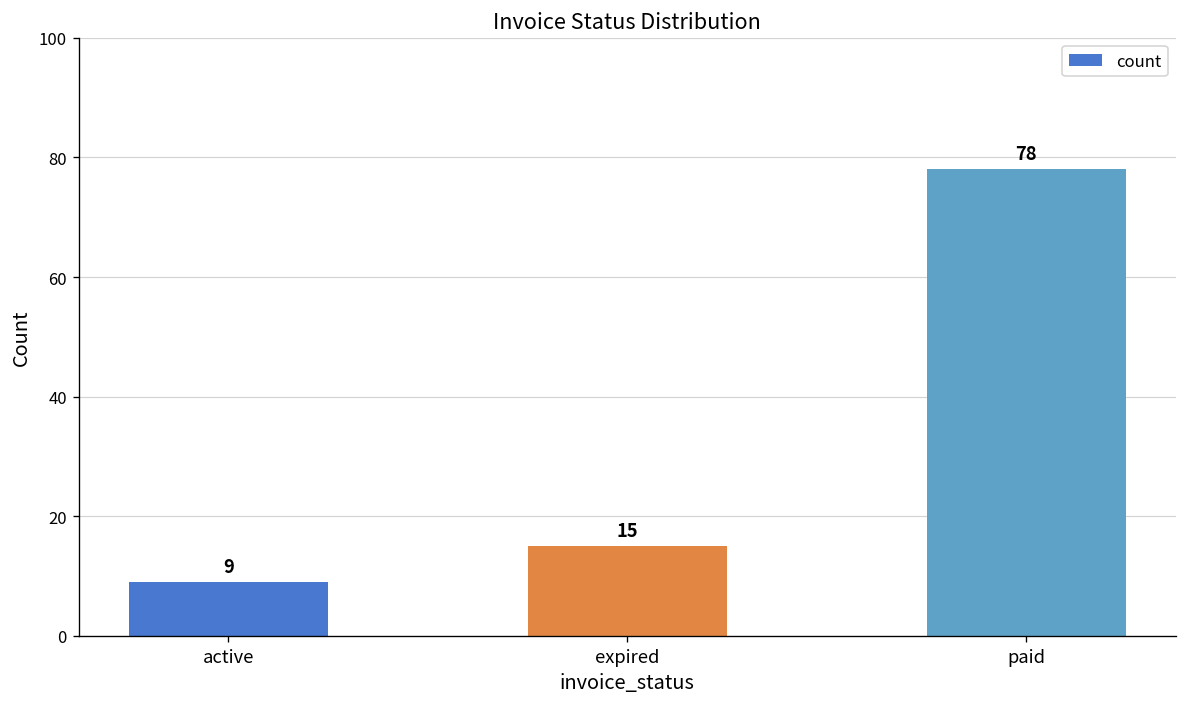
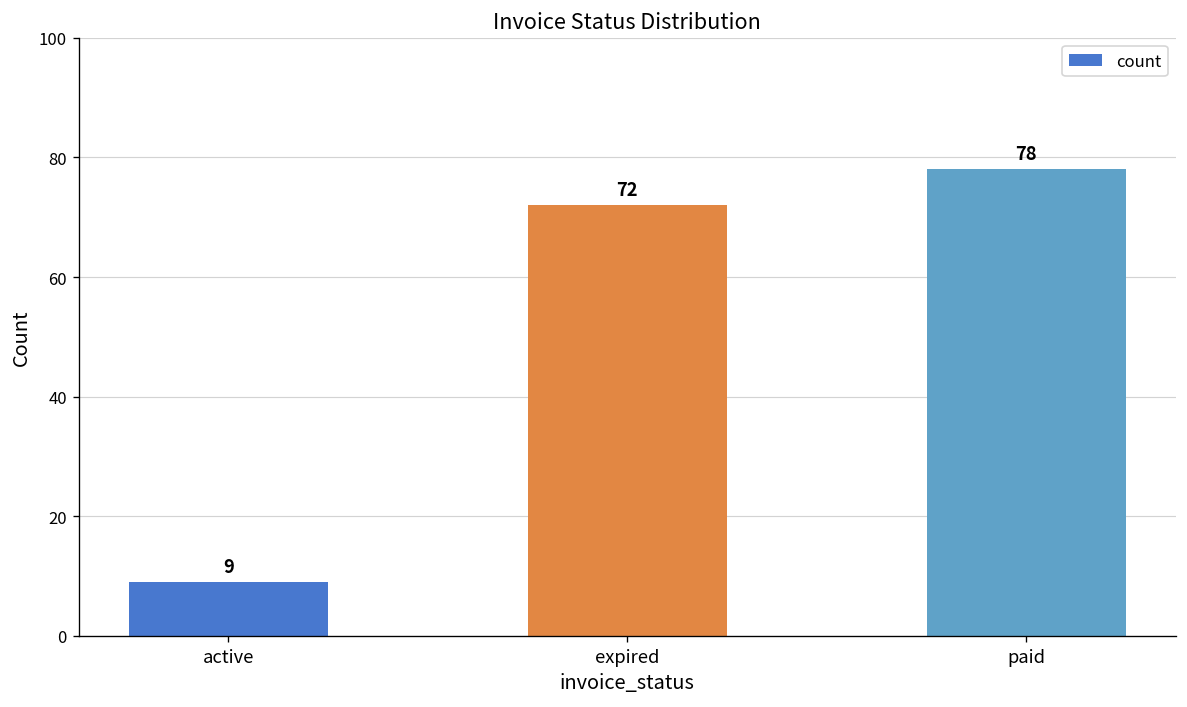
  {
    "active": 9,
-   "expired": 15,
+   "expired": 72,
    "paid": 78
  }
